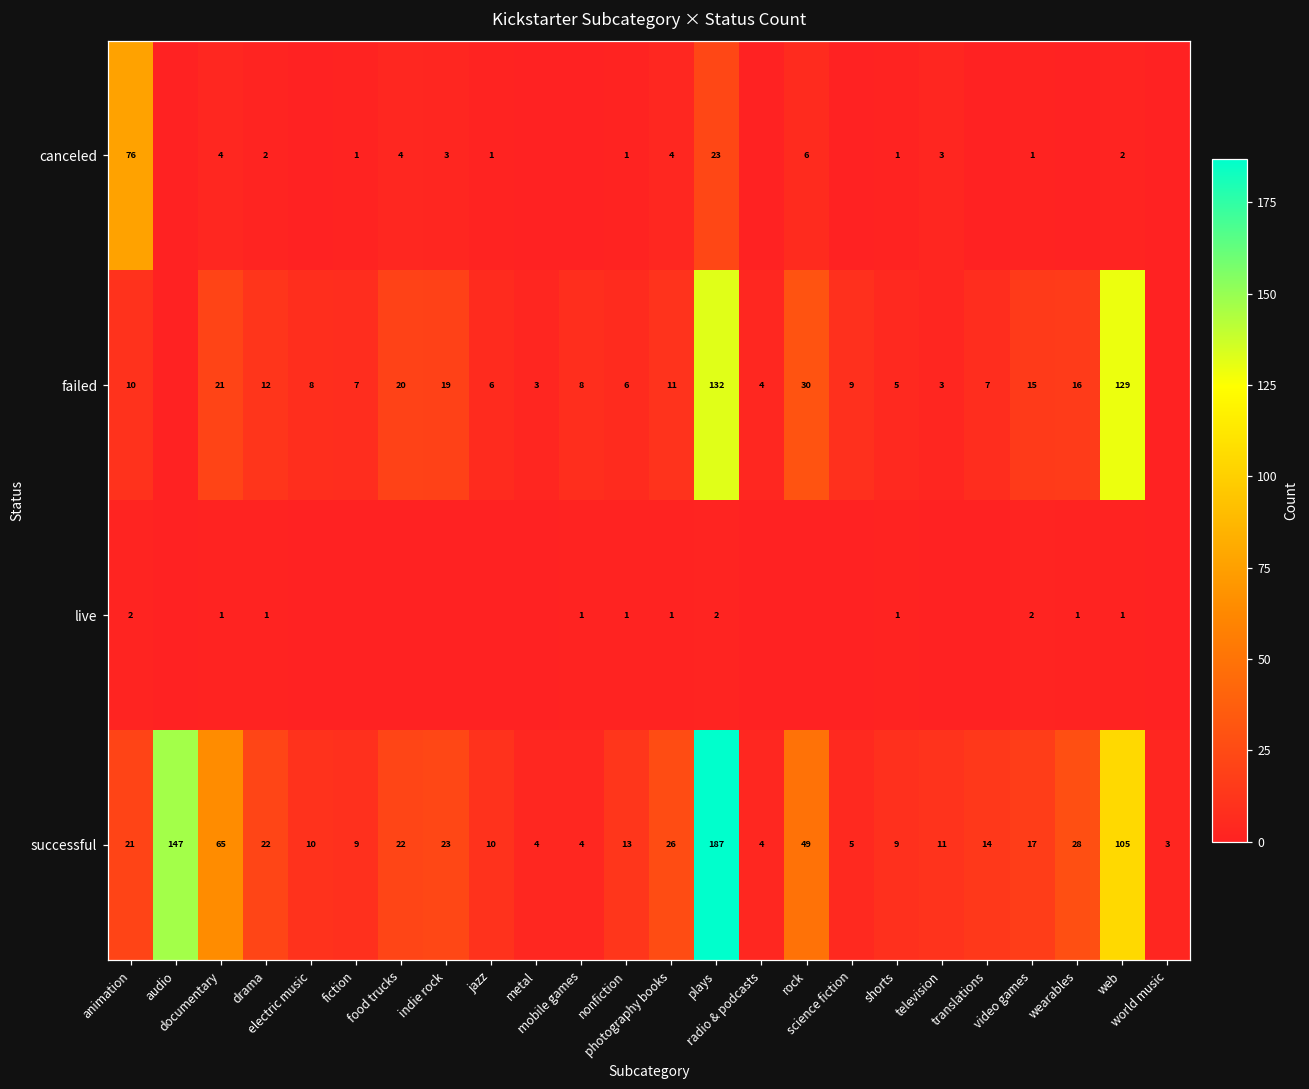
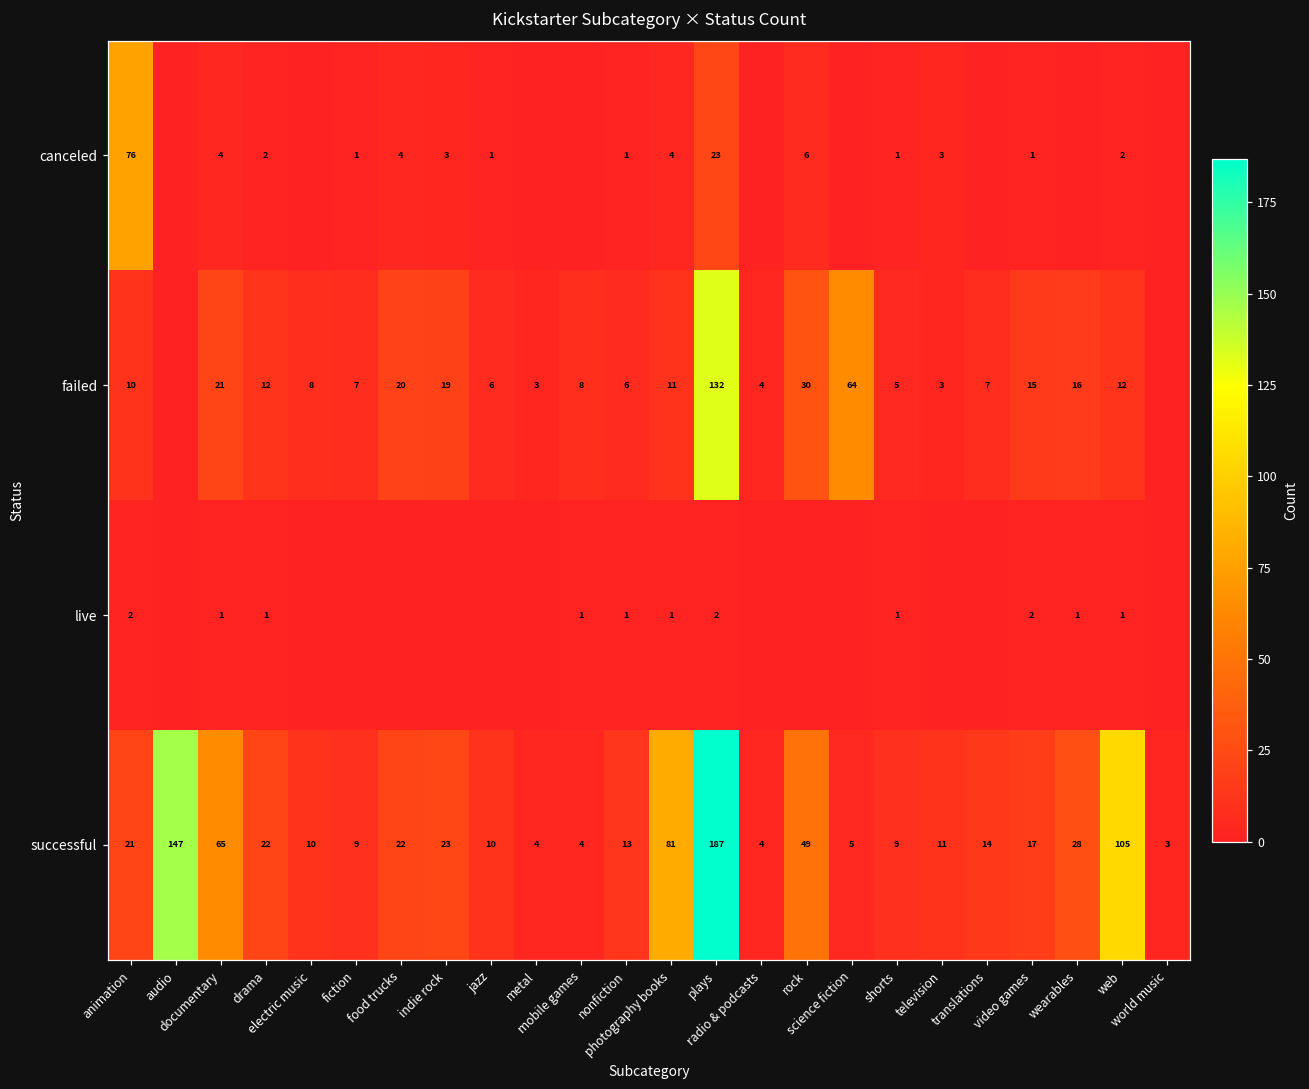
  {
    "canceled": {
      "animation": 76,
      "documentary": 4,
      "drama": 2,
      "fiction": 1,
      "food trucks": 4,
      "indie rock": 3,
      "jazz": 1,
      "nonfiction": 1,
      "photography books": 4,
      "plays": 23,
      "rock": 6,
      "shorts": 1,
      "television": 3,
      "video games": 1,
      "web": 2
    },
    "failed": {
      "animation": 10,
      "documentary": 21,
      "drama": 12,
      "electric music": 8,
      "fiction": 7,
      "food trucks": 20,
      "indie rock": 19,
      "jazz": 6,
      "metal": 3,
      "mobile games": 8,
      "nonfiction": 6,
      "photography books": 11,
      "plays": 132,
      "radio & podcasts": 4,
      "rock": 30,
-     "science fiction": 9,
+     "science fiction": 64,
      "shorts": 5,
      "television": 3,
      "translations": 7,
      "video games": 15,
      "wearables": 16,
-     "web": 129
+     "web": 12
    },
    "live": {
      "animation": 2,
      "documentary": 1,
      "drama": 1,
      "mobile games": 1,
      "nonfiction": 1,
      "photography books": 1,
      "plays": 2,
      "shorts": 1,
      "video games": 2,
      "wearables": 1,
      "web": 1
    },
    "successful": {
      "animation": 21,
      "audio": 147,
      "documentary": 65,
      "drama": 22,
      "electric music": 10,
      "fiction": 9,
      "food trucks": 22,
      "indie rock": 23,
      "jazz": 10,
      "metal": 4,
      "mobile games": 4,
      "nonfiction": 13,
-     "photography books": 26,
+     "photography books": 81,
      "plays": 187,
      "radio & podcasts": 4,
      "rock": 49,
      "science fiction": 5,
      "shorts": 9,
      "television": 11,
      "translations": 14,
      "video games": 17,
      "wearables": 28,
      "web": 105,
      "world music": 3
    }
  }
